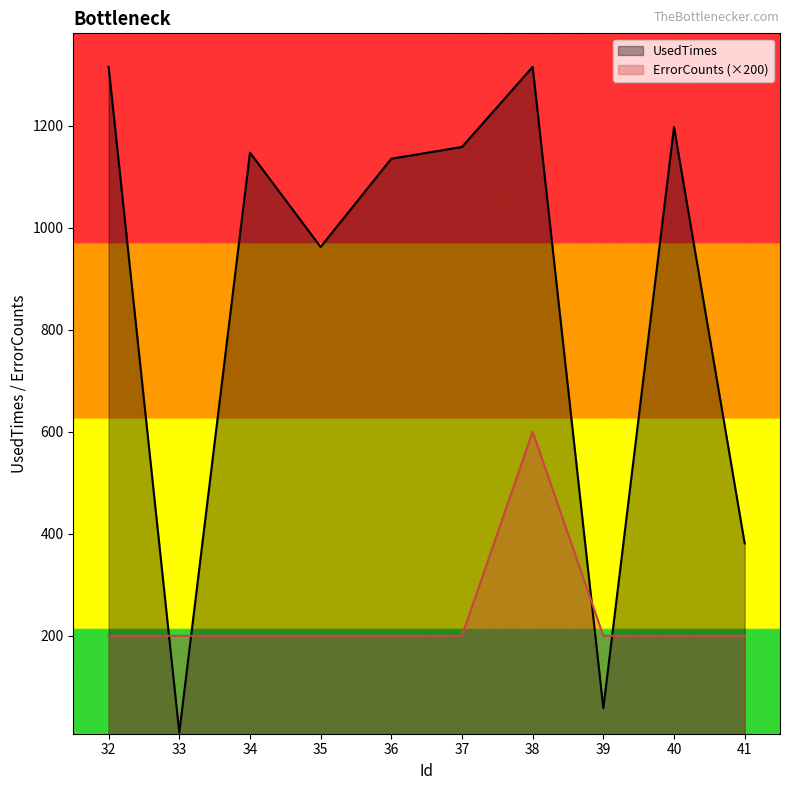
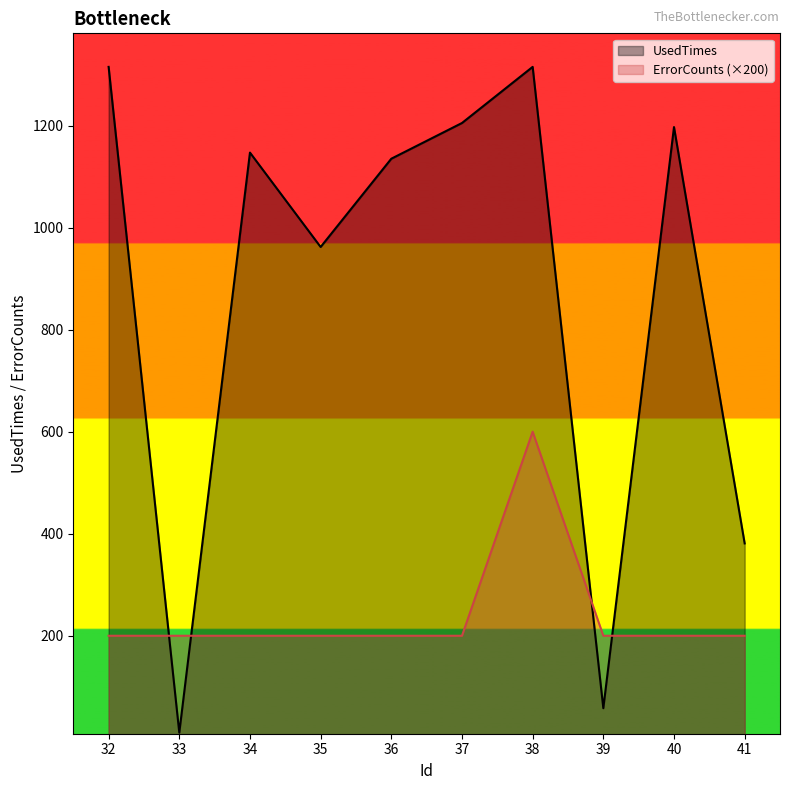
  {
    "UsedTimes": {
      "32": 1320,
      "33": 10,
      "34": 1150,
      "35": 960,
      "36": 1140,
-     "37": 1160,
+     "37": 1210,
      "38": 1320,
      "39": 60,
      "40": 1200,
      "41": 380
    },
    "ErrorCounts (×200)": {
      "32": 200,
      "33": 200,
      "34": 200,
      "35": 200,
      "36": 200,
      "37": 200,
      "38": 600,
      "39": 200,
      "40": 200,
      "41": 200
    }
  }
